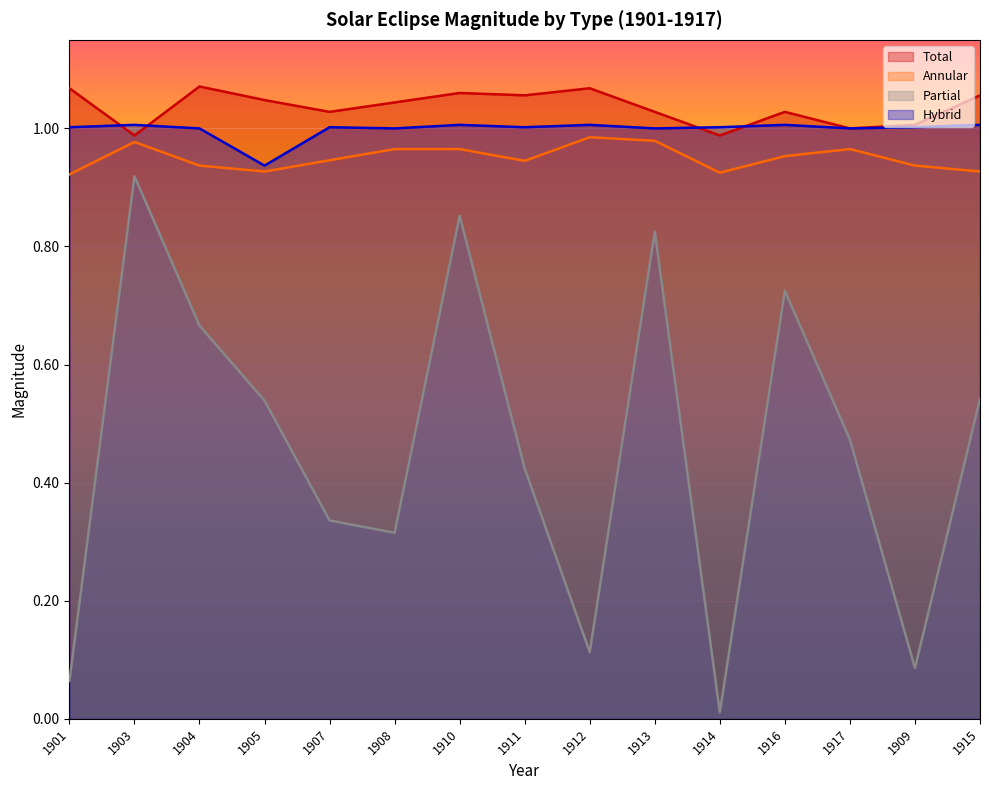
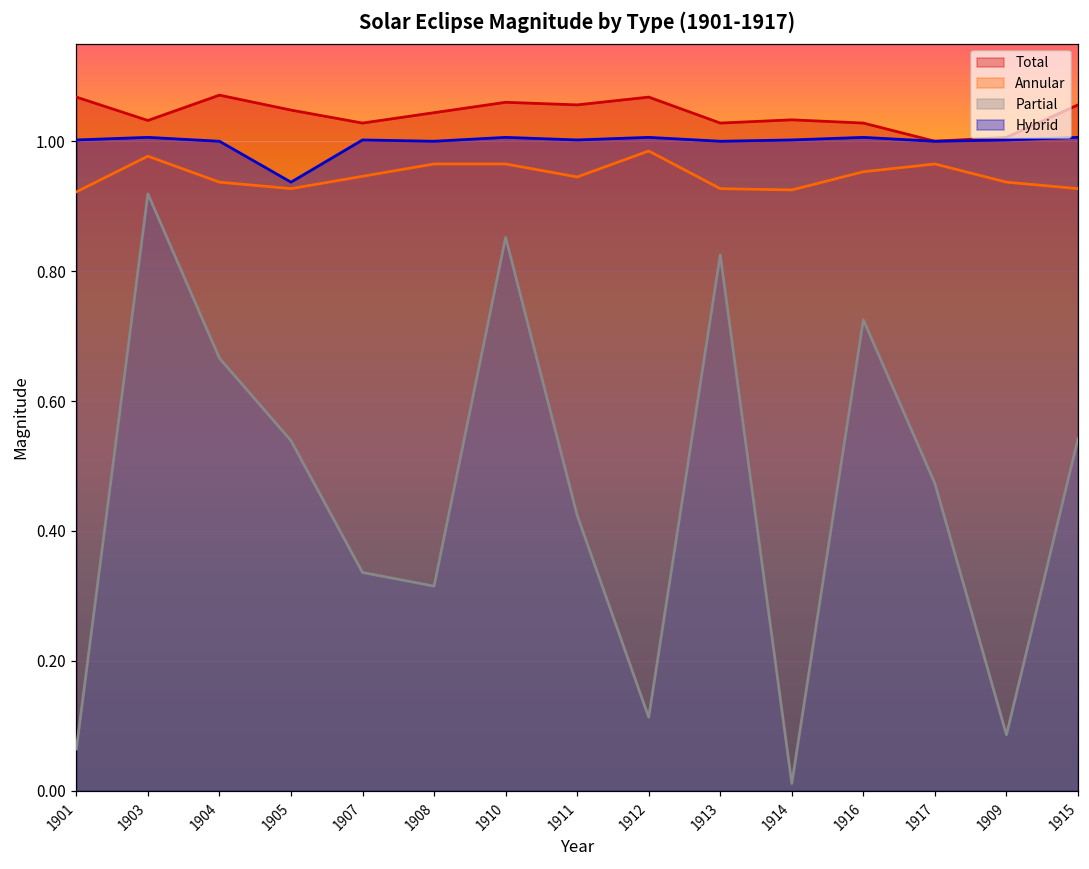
  {
    "Total": {
      "1901": 1.07,
-     "1903": 0.99,
+     "1903": 1.03,
      "1904": 1.07,
      "1905": 1.05,
      "1907": 1.03,
      "1908": 1.04,
      "1910": 1.06,
      "1911": 1.06,
      "1912": 1.07,
      "1913": 1.03,
-     "1914": 0.99,
+     "1914": 1.03,
      "1916": 1.03,
      "1915": 1.06
    },
    "Annular": {
      "1901": 0.92,
      "1903": 0.98,
      "1904": 0.94,
      "1905": 0.93,
      "1907": 0.95,
      "1908": 0.97,
      "1910": 0.97,
      "1911": 0.95,
      "1912": 0.99,
-     "1913": 0.98,
+     "1913": 0.93,
      "1914": 0.93,
      "1916": 0.95,
      "1917": 0.97,
      "1909": 0.94,
      "1915": 0.93
    },
    "Partial": {
      "1901": 0.06,
      "1903": 0.92,
      "1904": 0.67,
      "1905": 0.54,
      "1907": 0.34,
      "1908": 0.32,
      "1910": 0.85,
      "1911": 0.42,
      "1912": 0.11,
      "1913": 0.83,
      "1914": 0.01,
      "1916": 0.73,
      "1917": 0.47,
      "1909": 0.09,
      "1915": 0.54
    },
    "Hybrid": {
      "1901": 1.00,
      "1903": 1.01,
      "1904": 1.00,
      "1905": 0.94,
      "1907": 1.00,
      "1908": 1.00,
      "1910": 1.01,
      "1911": 1.00,
      "1912": 1.01,
      "1913": 1.00,
      "1914": 1.00,
      "1916": 1.01,
      "1915": 1.01
    }
  }
